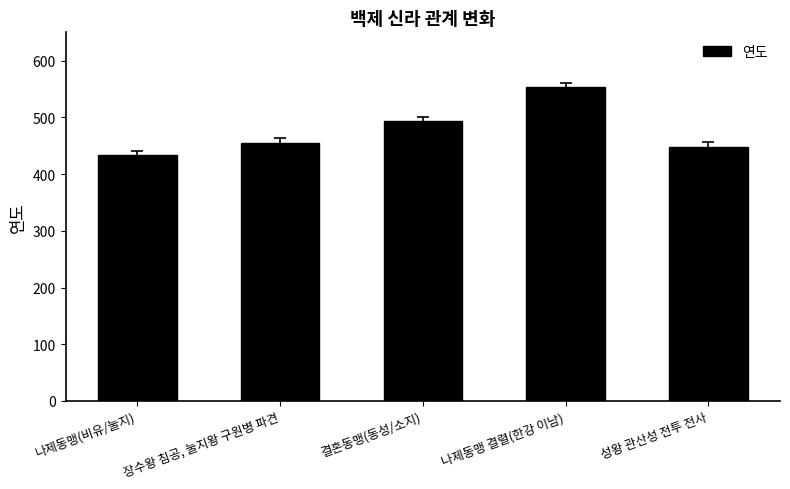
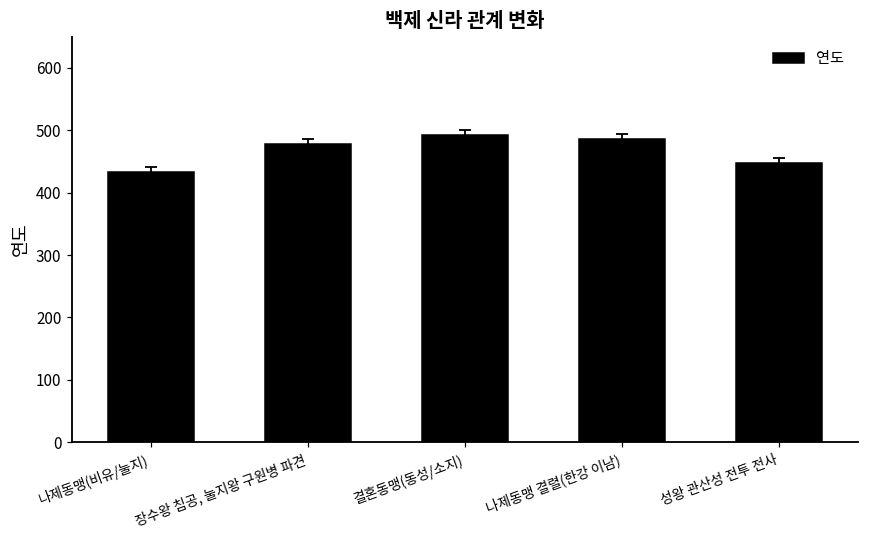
  {
    "연도": {
      "나제동맹(비유/눌지)": 430,
-     "장수왕 침공, 눌지왕 구원병 파견": 460,
+     "장수왕 침공, 눌지왕 구원병 파견": 480,
      "결혼동맹(동성/소지)": 490,
-     "나제동맹 결렬(한강 이남)": 550,
+     "나제동맹 결렬(한강 이남)": 490,
      "성왕 관산성 전투 전사": 450
    }
  }
